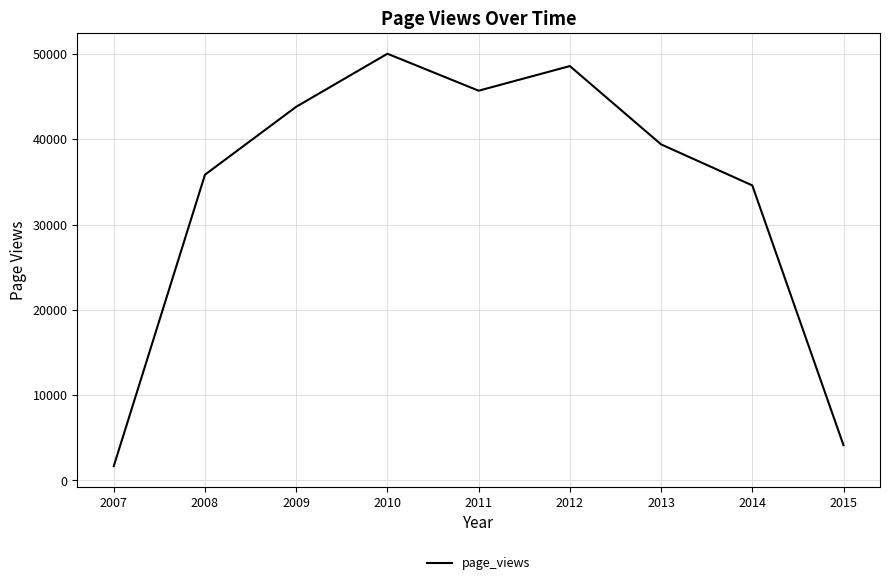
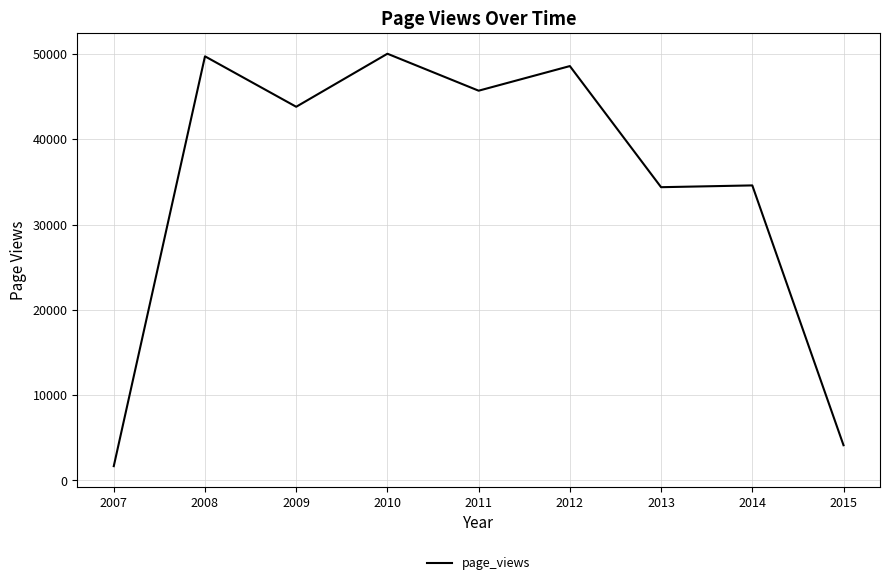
  {
    "2007": 2000,
-   "2008": 36000,
+   "2008": 50000,
    "2009": 44000,
    "2010": 50000,
    "2011": 46000,
    "2012": 49000,
-   "2013": 39000,
+   "2013": 34000,
    "2014": 35000,
    "2015": 4000
  }
